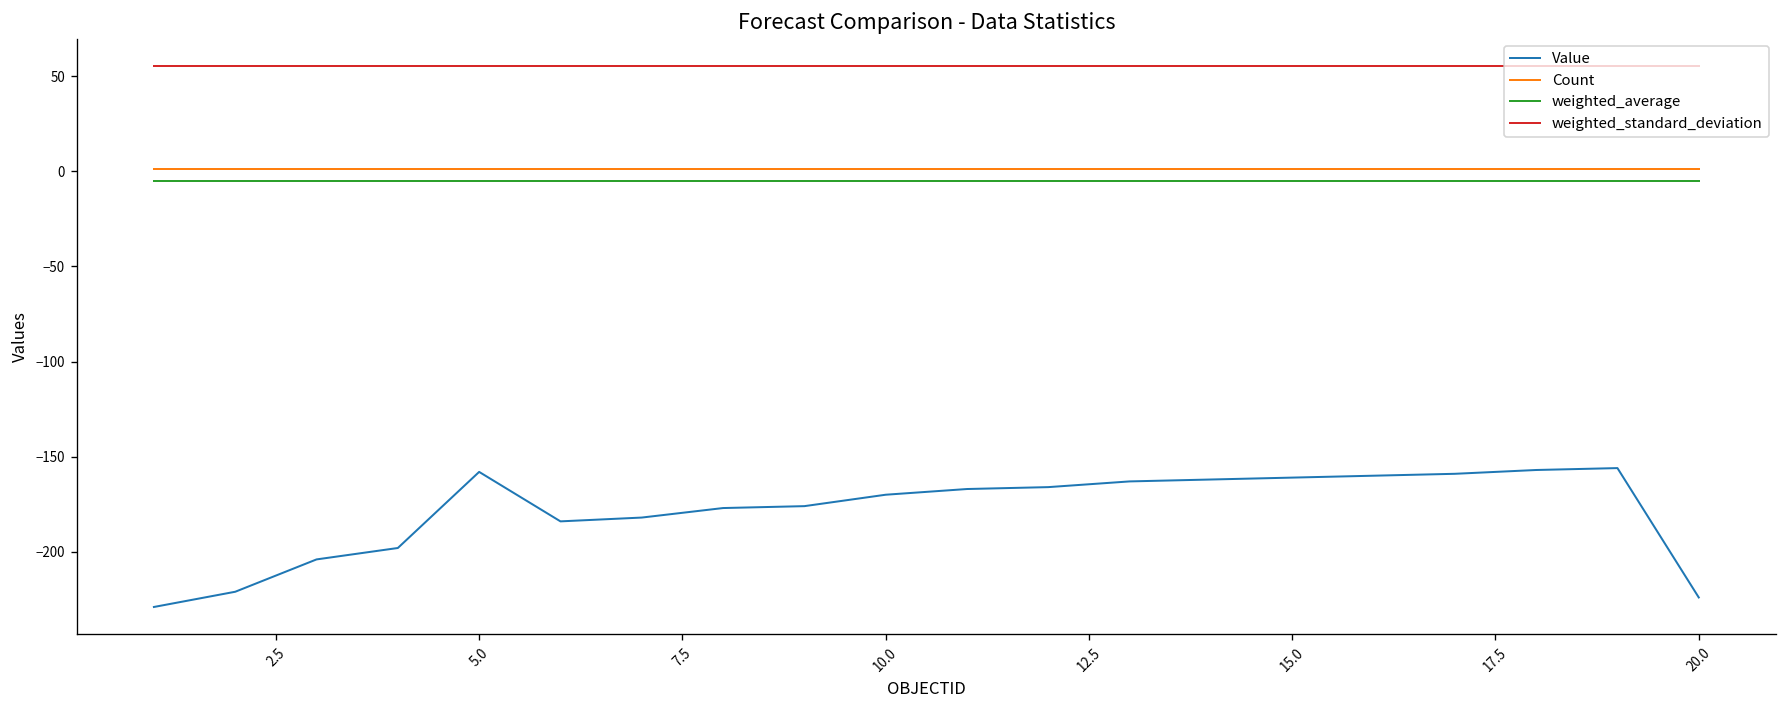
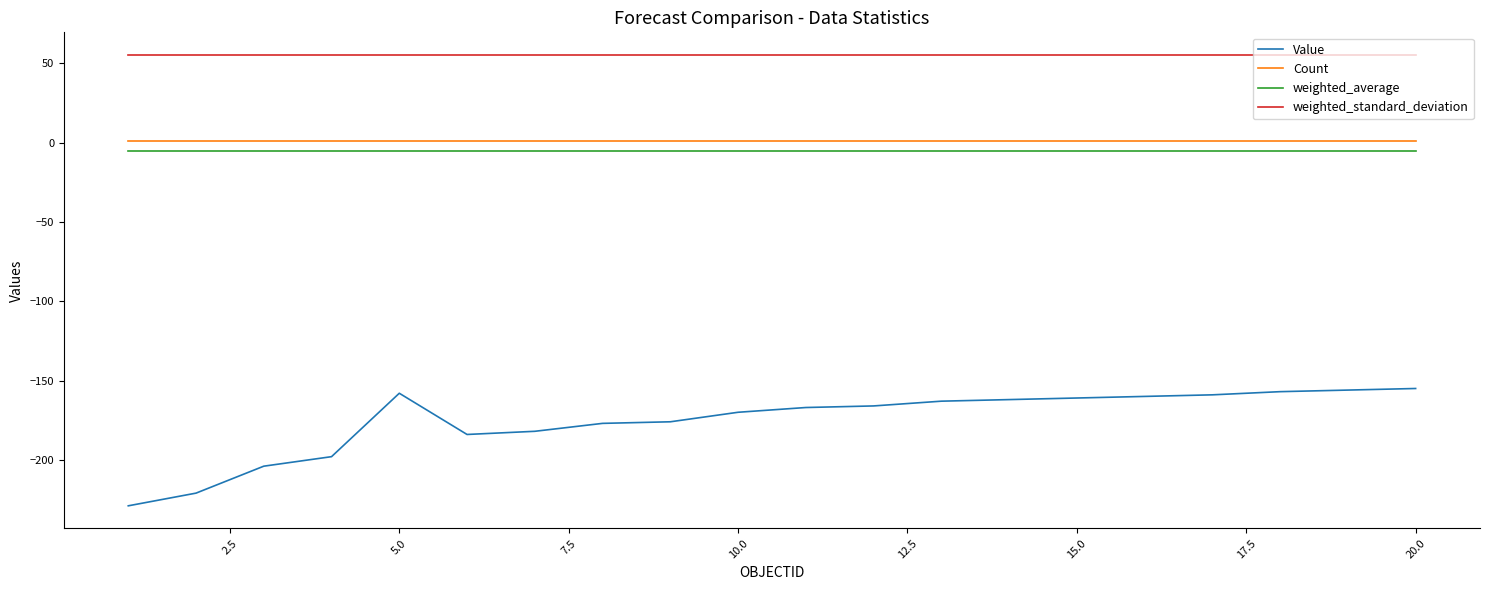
  {
    "Value": {
      "5.0": -158,
      "10.0": -170,
      "15.0": -161,
-     "20.0": -224
+     "20.0": -155
    },
    "Count": {
      "5.0": 1,
      "10.0": 1,
      "15.0": 1,
      "20.0": 1
    },
    "weighted_average": {
      "5.0": -5,
      "10.0": -5,
      "15.0": -5,
      "20.0": -5
    },
    "weighted_standard_deviation": {
      "5.0": 55,
      "10.0": 55,
      "15.0": 55
    }
  }
